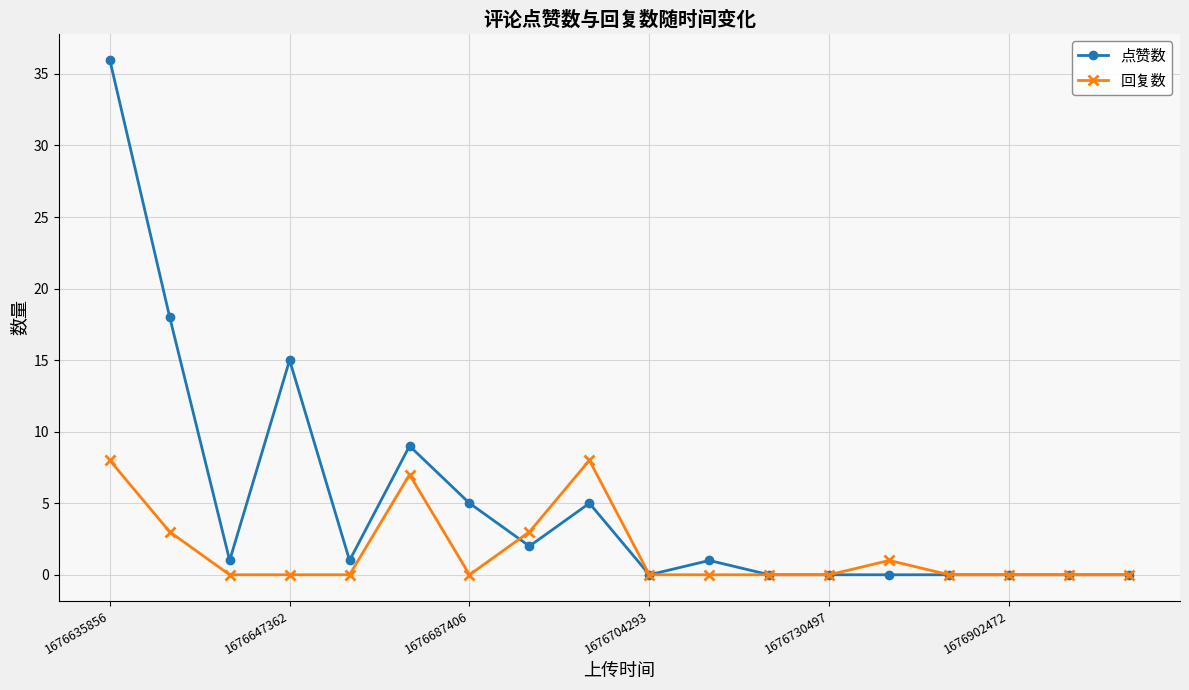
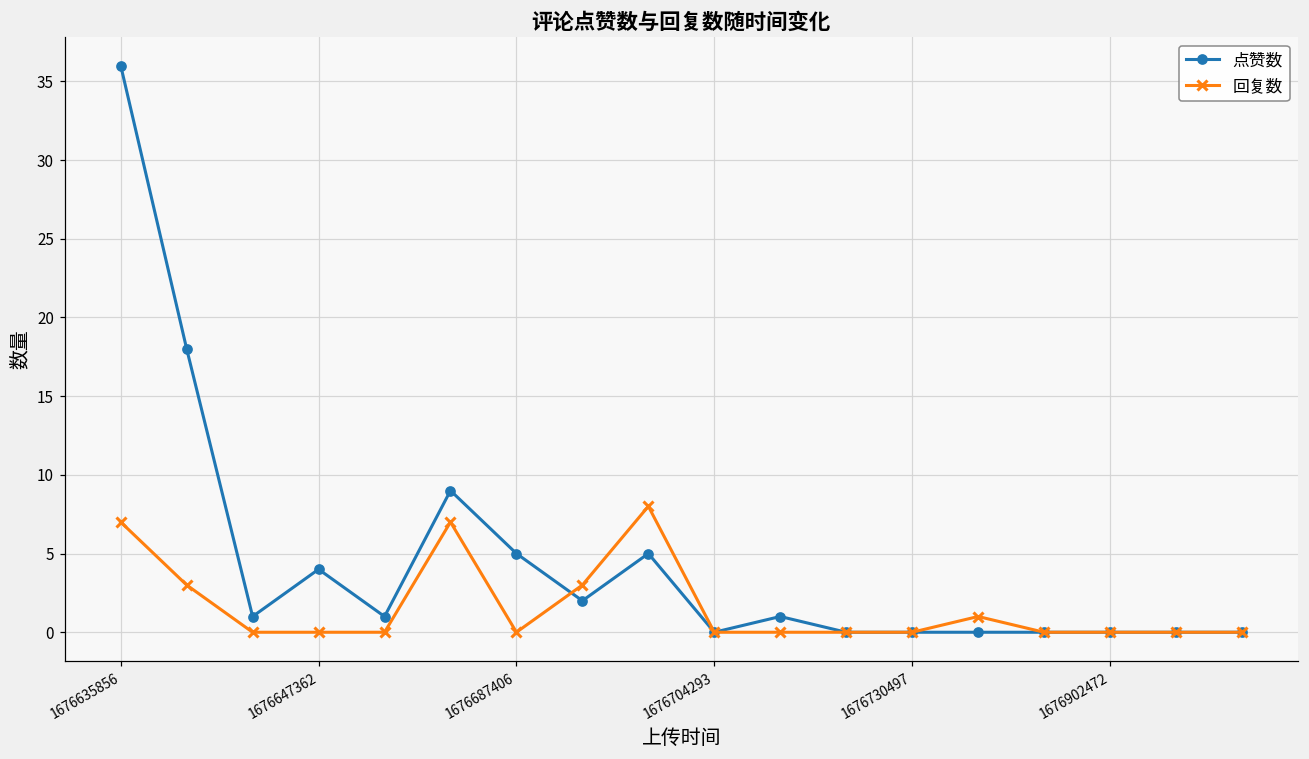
  {
    "点赞数": {
      "1676635856": 36,
-     "1676647362": 15,
+     "1676647362": 4,
      "1676687406": 5
    },
    "回复数": {
-     "1676635856": 8,
+     "1676635856": 7,
      "1676647362": 0,
      "1676687406": 0
    }
  }
